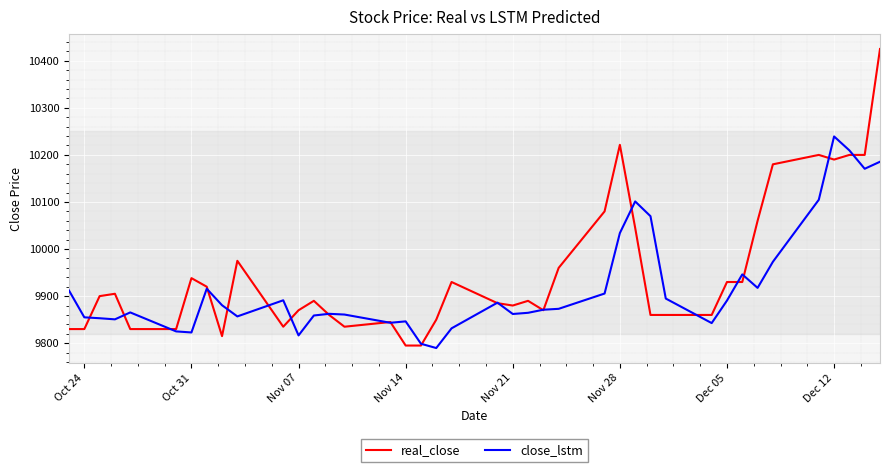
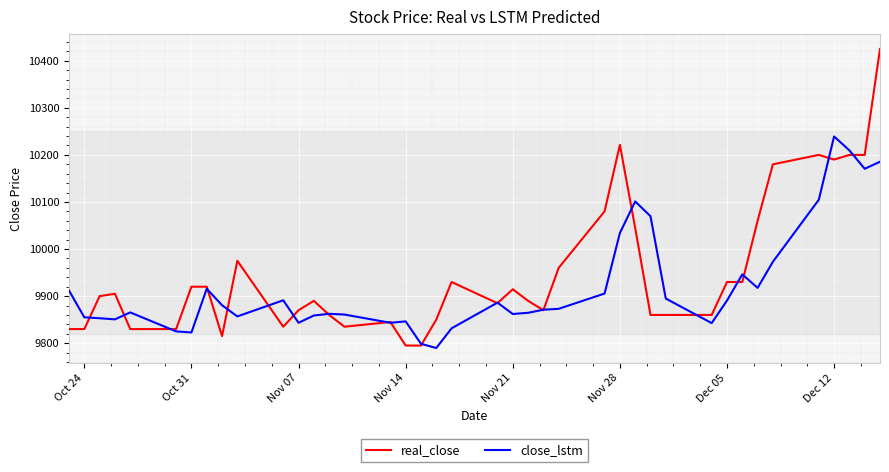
  {
    "real_close": {
      "Oct 24": 9830,
-     "Oct 31": 9940,
+     "Oct 31": 9920,
      "Nov 07": 9870,
      "Nov 14": 9800,
-     "Nov 21": 9880,
+     "Nov 21": 9910,
      "Nov 28": 10220,
      "Dec 05": 9930,
      "Dec 12": 10190
    },
    "close_lstm": {
      "Oct 24": 9850,
      "Oct 31": 9820,
-     "Nov 07": 9820,
+     "Nov 07": 9840,
      "Nov 14": 9850,
      "Nov 21": 9860,
      "Nov 28": 10030,
      "Dec 05": 9890,
      "Dec 12": 10240
    }
  }
